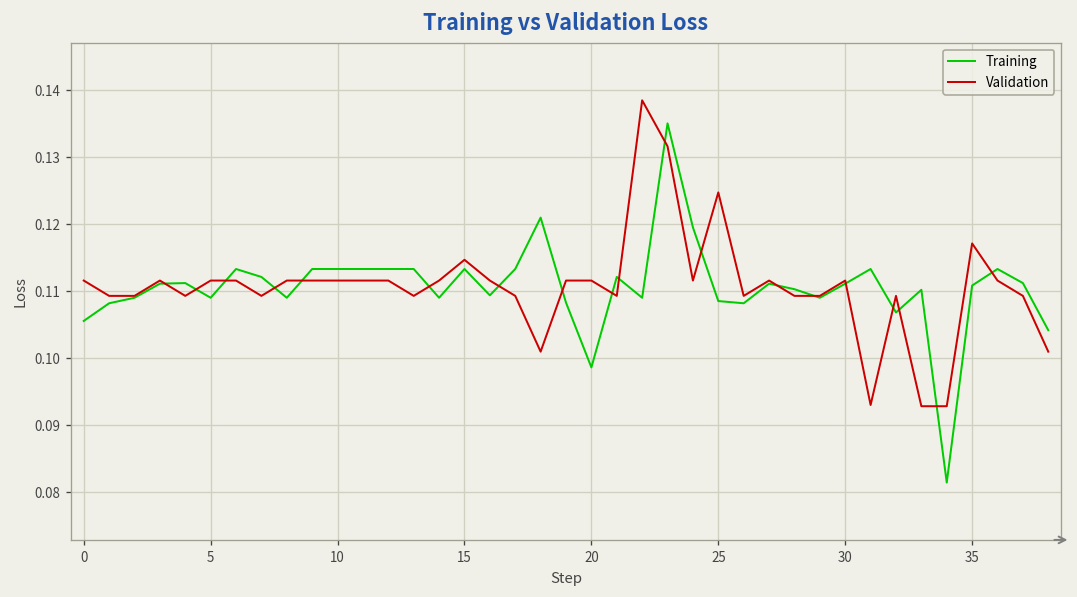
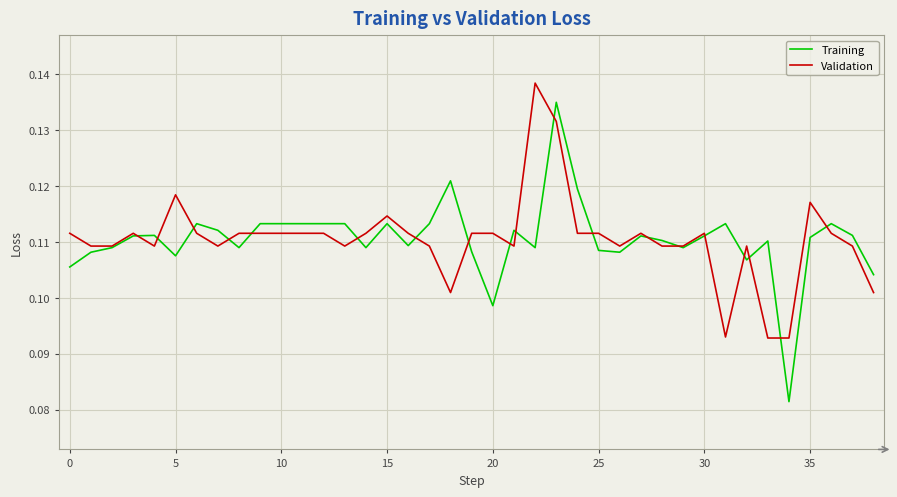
  {
    "Training": {
      "0": 0.106,
-     "5": 0.109,
+     "5": 0.108,
      "10": 0.113,
      "15": 0.113,
      "20": 0.099,
      "25": 0.108,
      "30": 0.111,
      "35": 0.111
    },
    "Validation": {
      "0": 0.112,
-     "5": 0.112,
+     "5": 0.118,
      "10": 0.112,
      "15": 0.115,
      "20": 0.112,
-     "25": 0.125,
+     "25": 0.112,
      "30": 0.112,
      "35": 0.117
    }
  }
